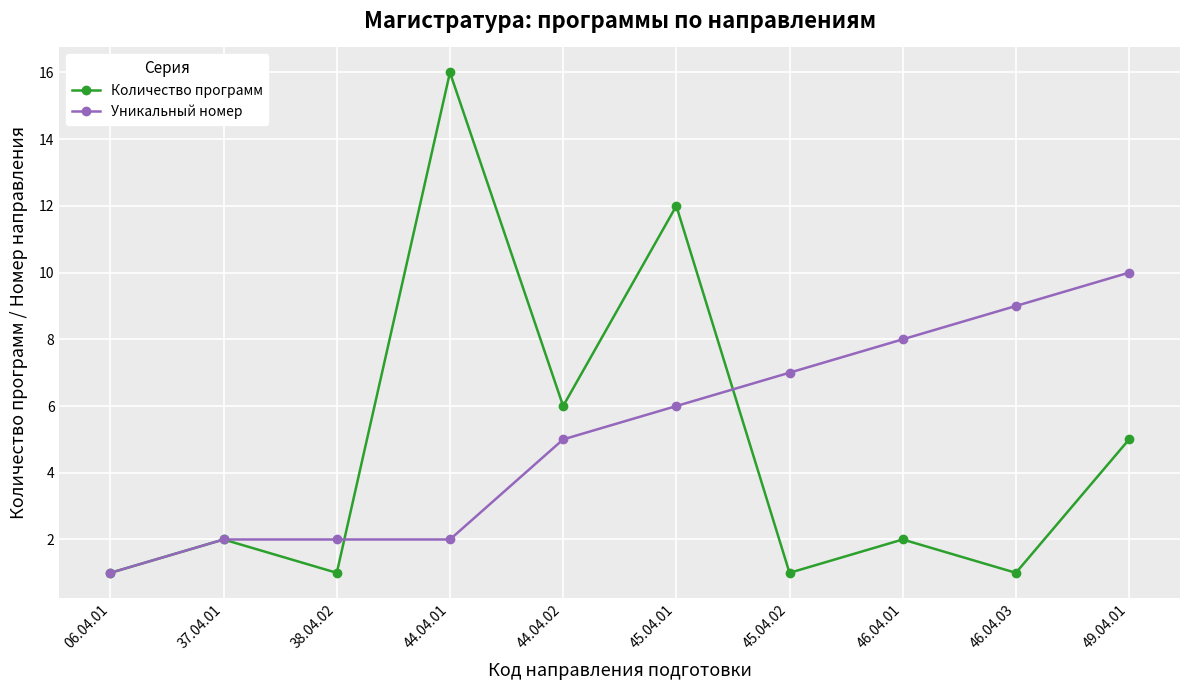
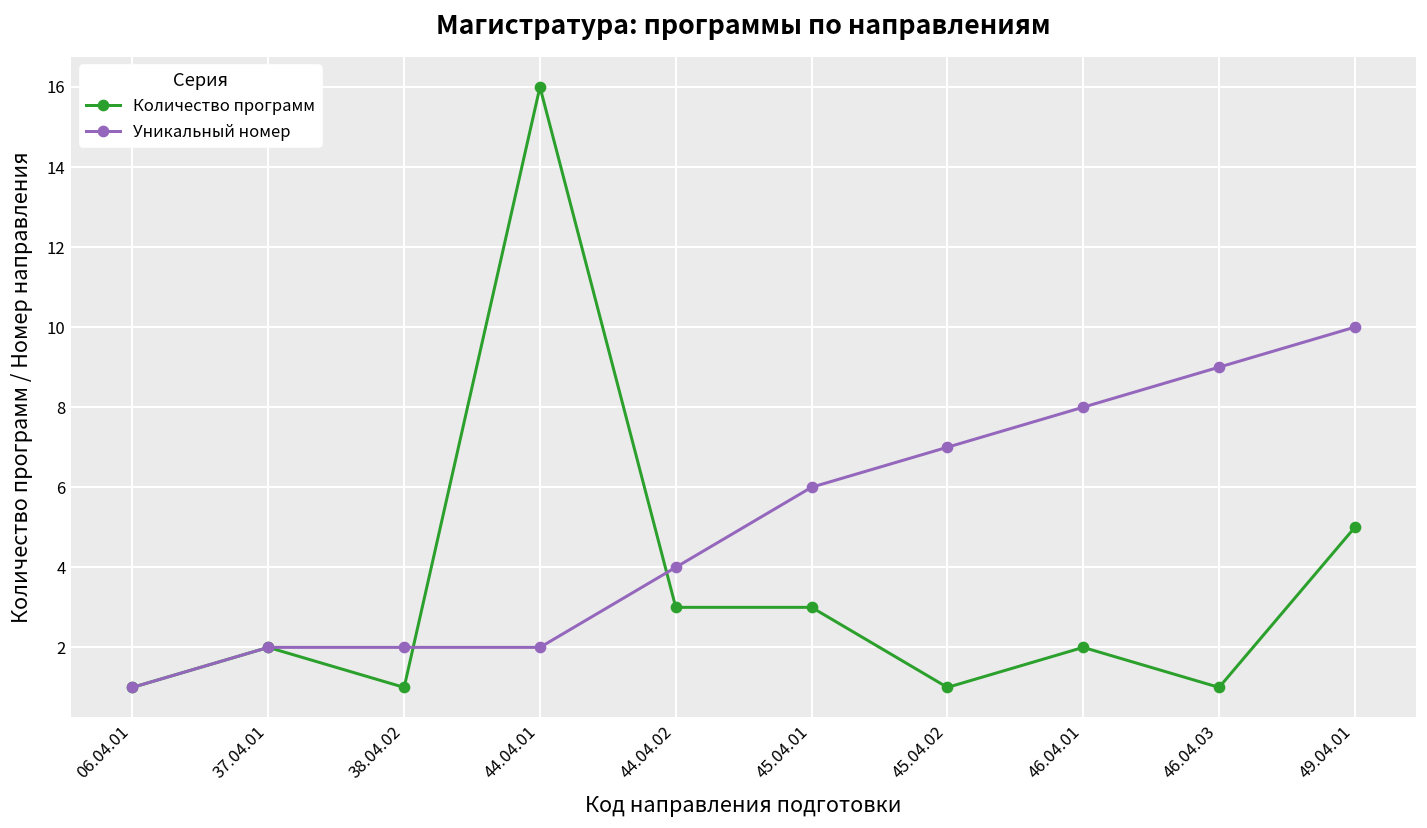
  {
    "Количество программ": {
      "38.04.02": 1,
      "44.04.01": 16,
-     "44.04.02": 6,
-     "45.04.01": 12,
+     "44.04.02": 3,
+     "45.04.01": 3,
      "45.04.02": 1,
      "46.04.01": 2,
      "46.04.03": 1,
      "49.04.01": 5
    },
    "Уникальный номер": {
      "38.04.02": 2,
      "44.04.01": 2,
-     "44.04.02": 5,
+     "44.04.02": 4,
      "45.04.01": 6,
      "45.04.02": 7,
      "46.04.01": 8,
      "46.04.03": 9,
      "49.04.01": 10
    }
  }
